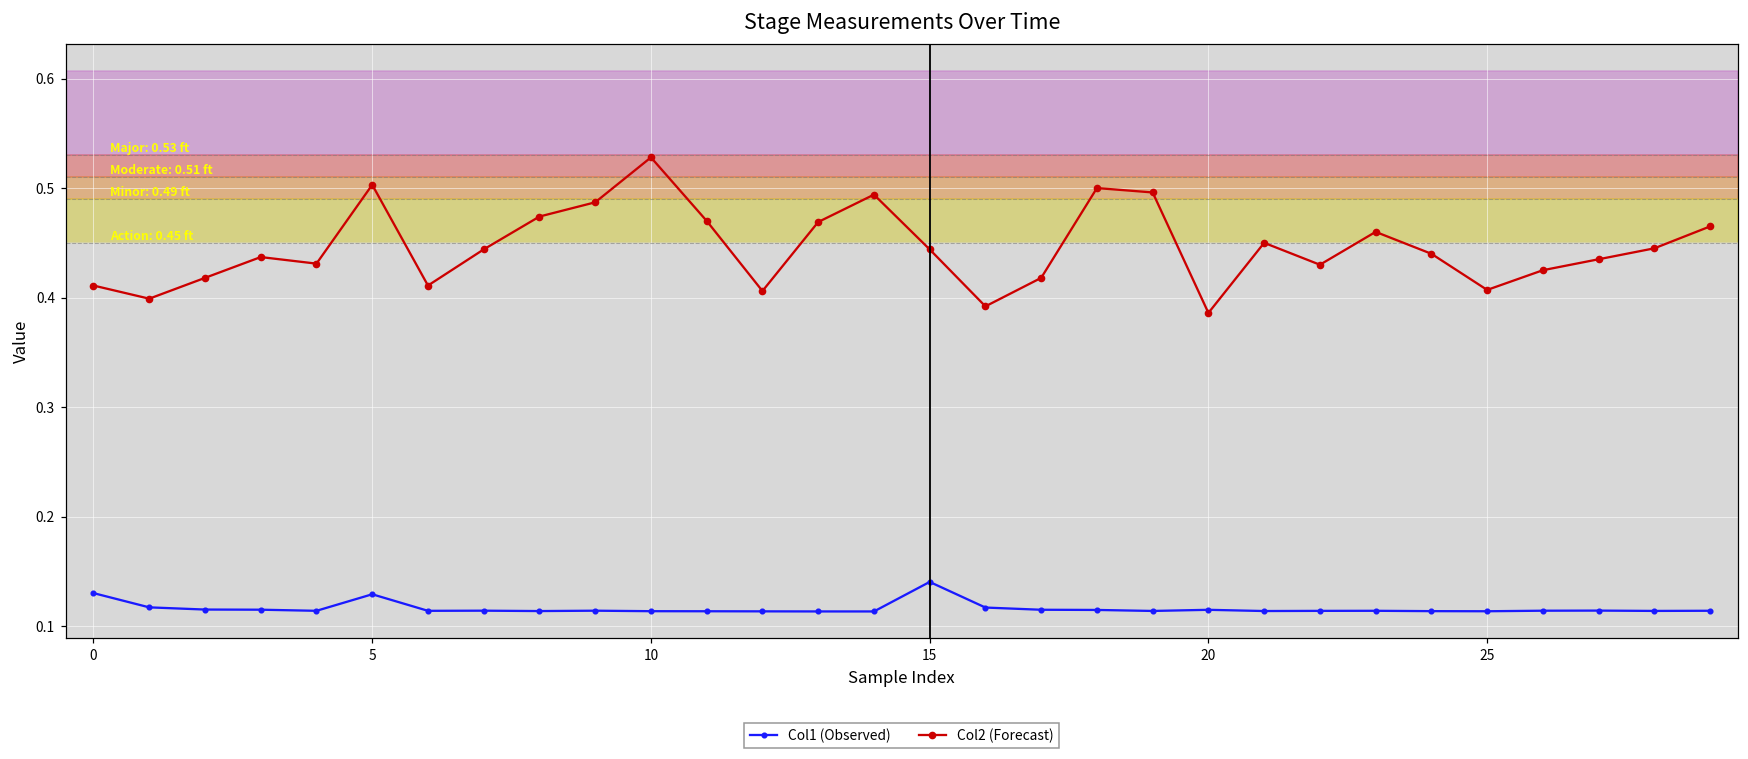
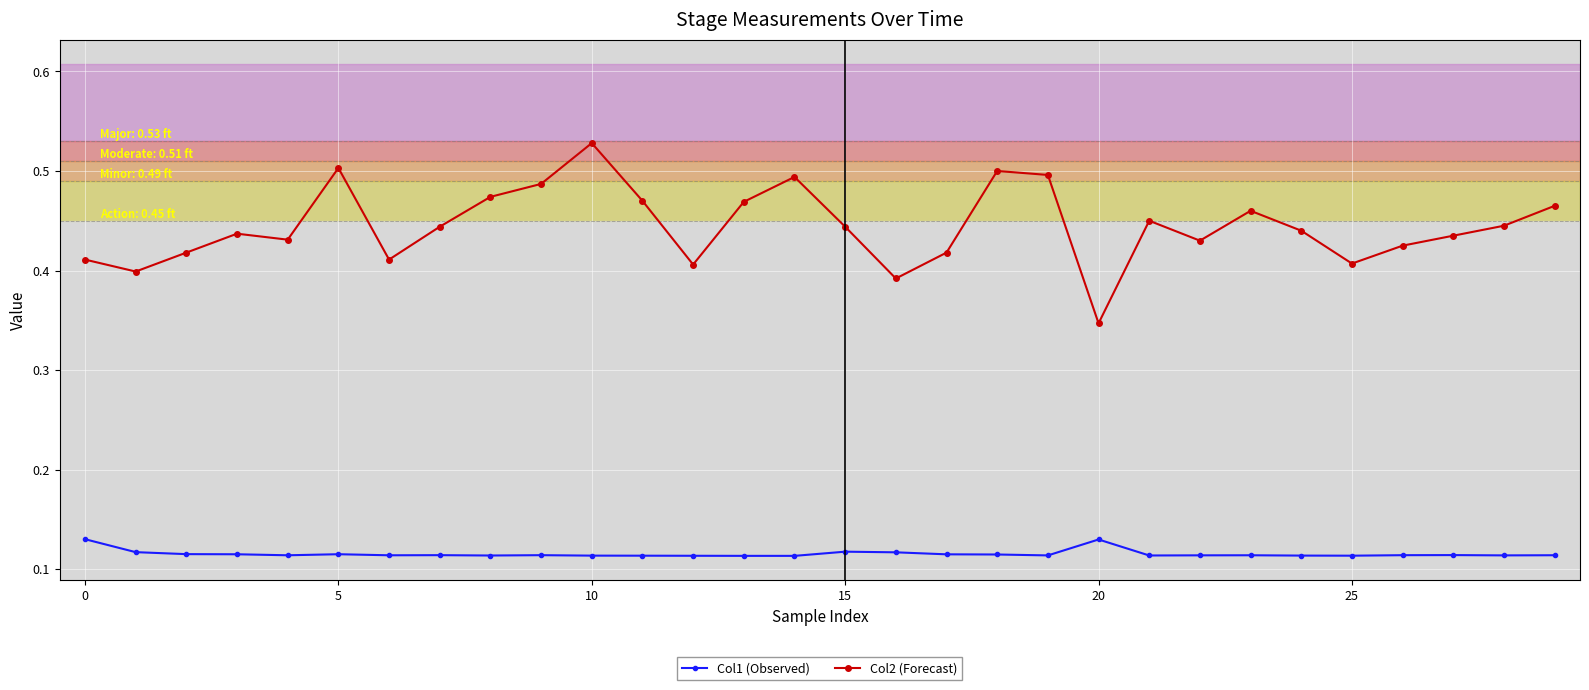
  {
    "Col1 (Observed)": {
      "0": 0.13,
-     "5": 0.13,
+     "5": 0.12,
      "10": 0.11,
-     "15": 0.14,
-     "20": 0.11,
+     "15": 0.12,
+     "20": 0.13,
      "25": 0.11
    },
    "Col2 (Forecast)": {
      "0": 0.41,
      "5": 0.50,
      "10": 0.53,
      "15": 0.44,
-     "20": 0.39,
+     "20": 0.35,
      "25": 0.41
    }
  }
